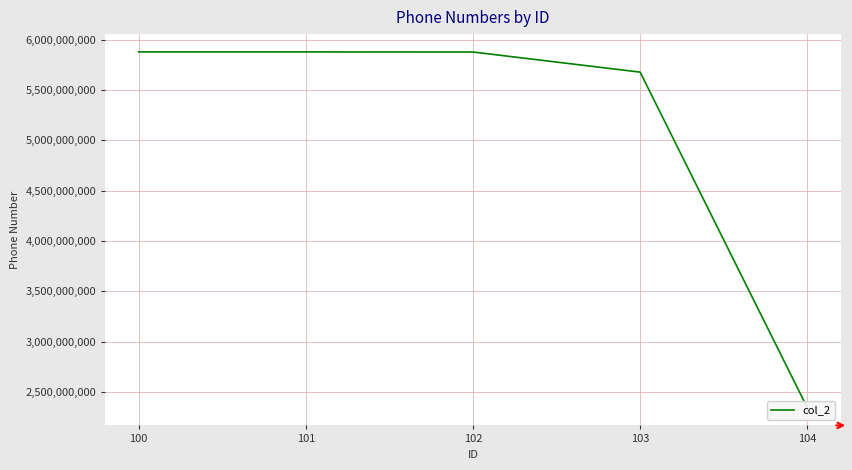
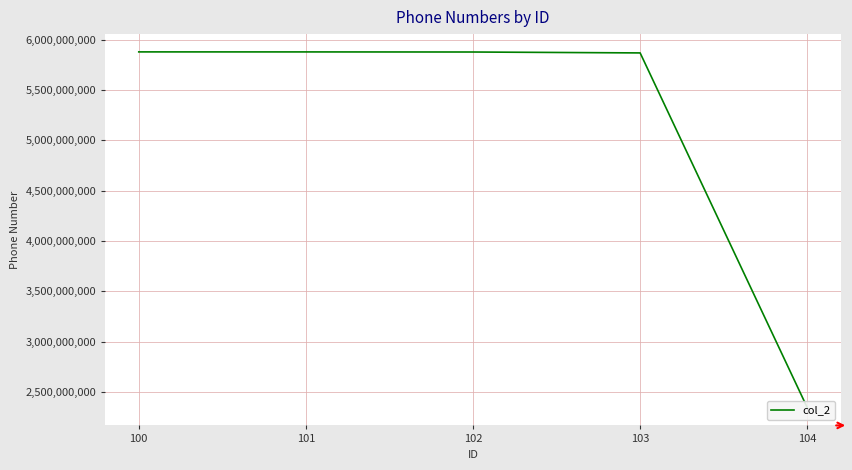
  {
    "100": "5,880,000,000",
    "101": "5,880,000,000",
    "102": "5,880,000,000",
-   "103": "5,680,000,000"
+   "103": "5,870,000,000"
  }
